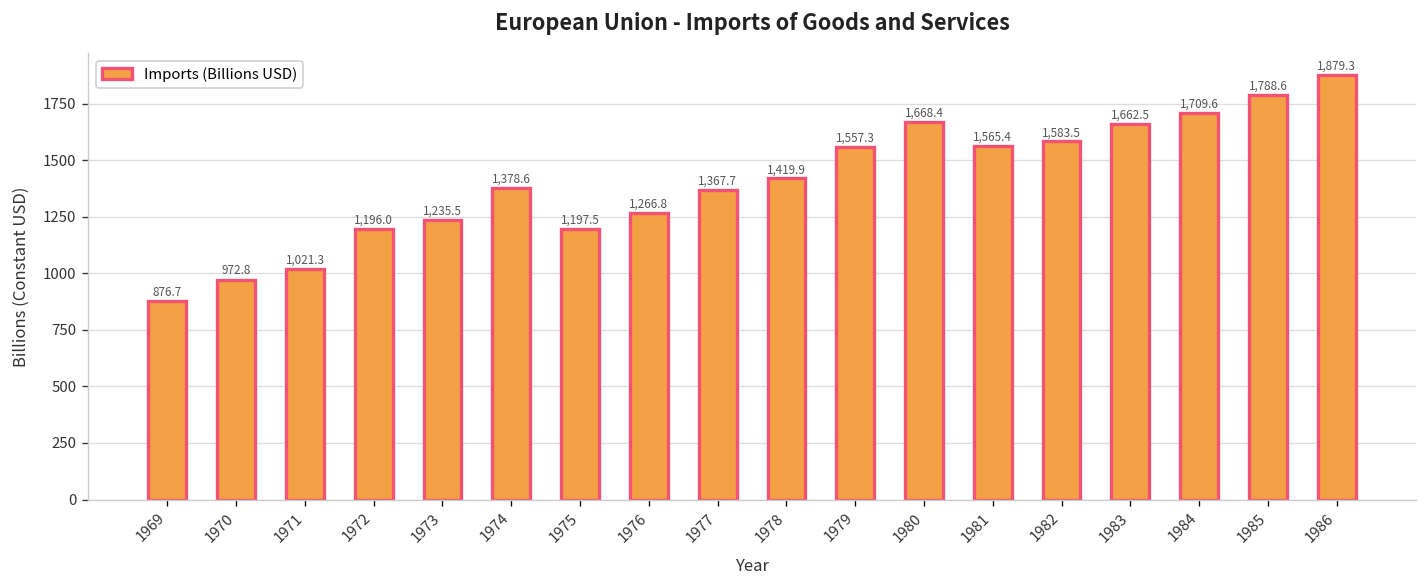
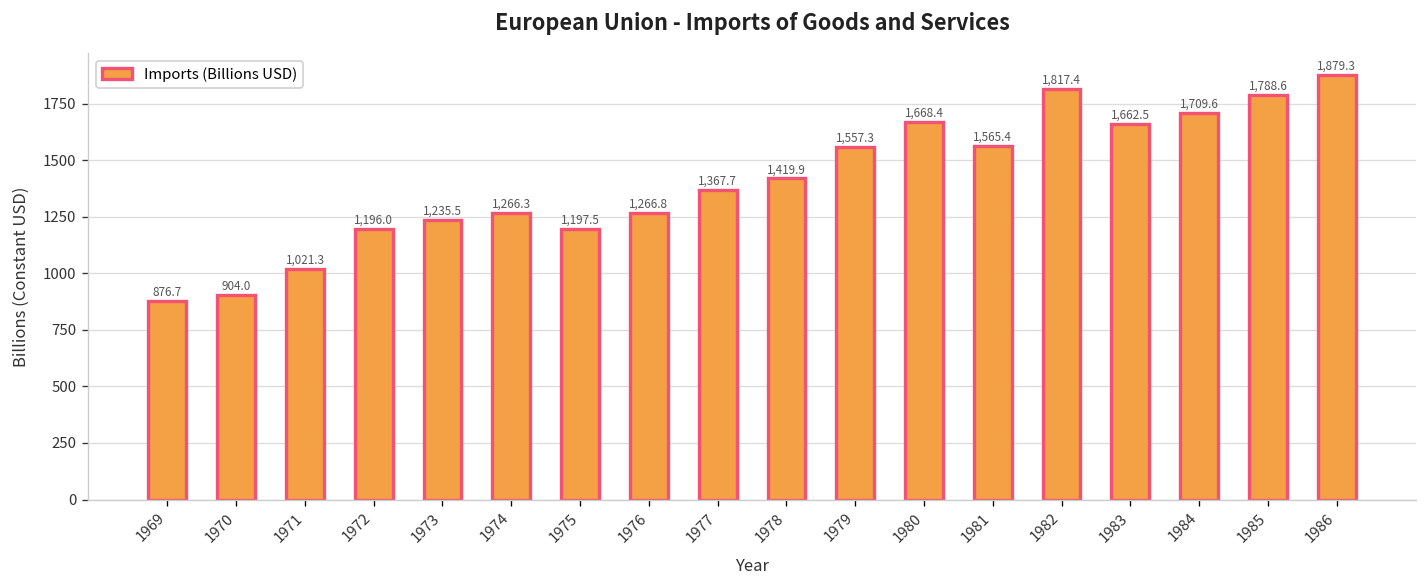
  {
    "1969": "876.7",
-   "1970": "972.8",
+   "1970": "904.0",
    "1971": "1,021.3",
    "1972": "1,196.0",
    "1973": "1,235.5",
-   "1974": "1,378.6",
+   "1974": "1,266.3",
    "1975": "1,197.5",
    "1976": "1,266.8",
    "1977": "1,367.7",
    "1978": "1,419.9",
    "1979": "1,557.3",
    "1980": "1,668.4",
    "1981": "1,565.4",
-   "1982": "1,583.5",
+   "1982": "1,817.4",
    "1983": "1,662.5",
    "1984": "1,709.6",
    "1985": "1,788.6",
    "1986": "1,879.3"
  }
